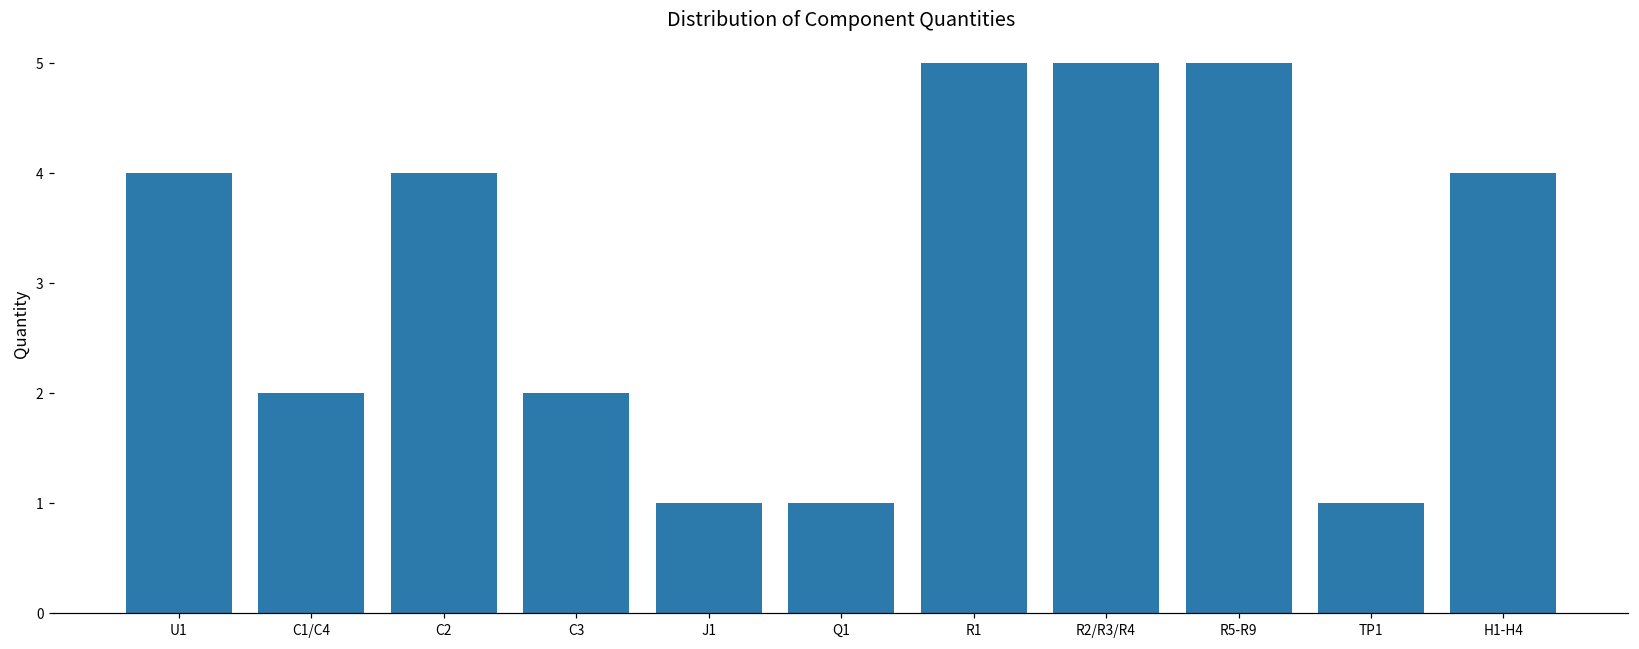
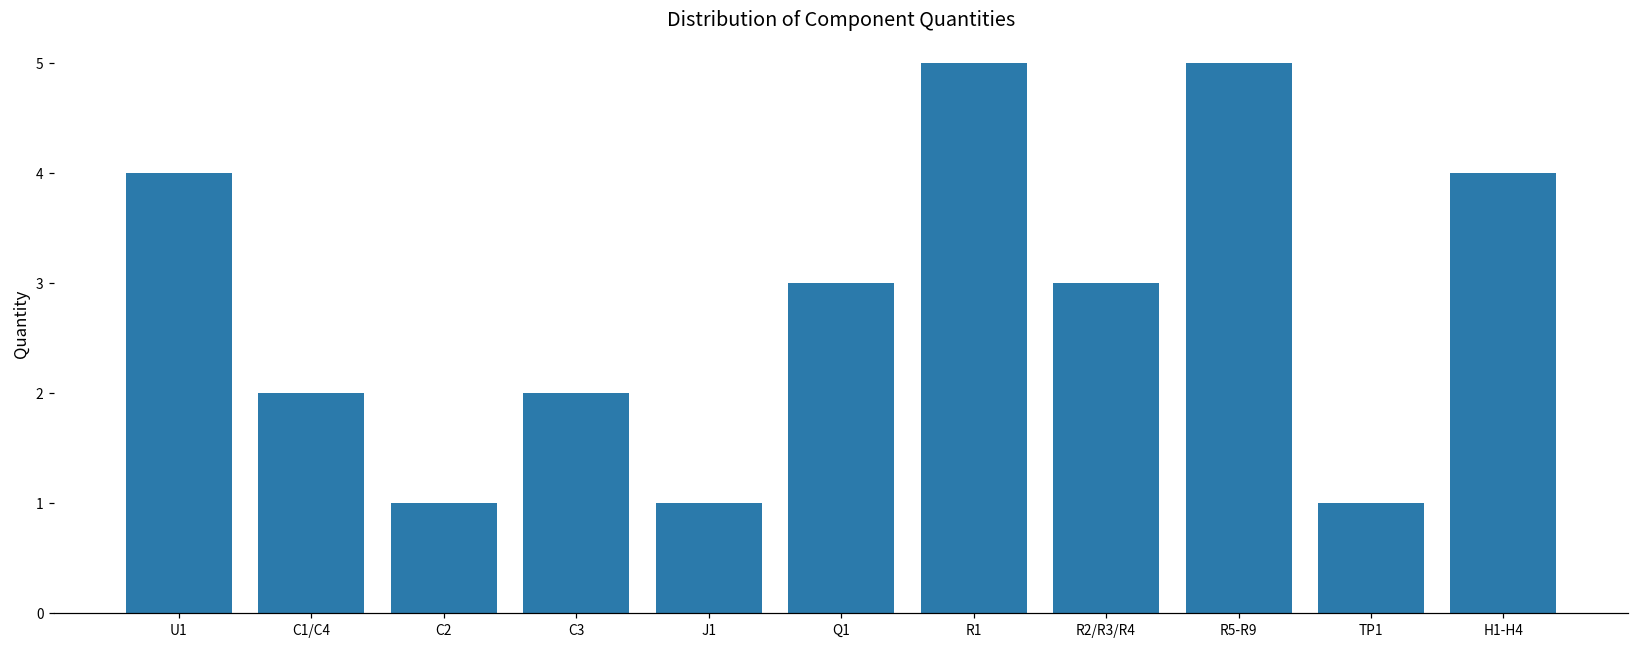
  {
    "U1": 4,
    "C1/C4": 2,
-   "C2": 4,
+   "C2": 1,
    "C3": 2,
    "J1": 1,
-   "Q1": 1,
+   "Q1": 3,
    "R1": 5,
-   "R2/R3/R4": 5,
+   "R2/R3/R4": 3,
    "R5-R9": 5,
    "TP1": 1,
    "H1-H4": 4
  }
